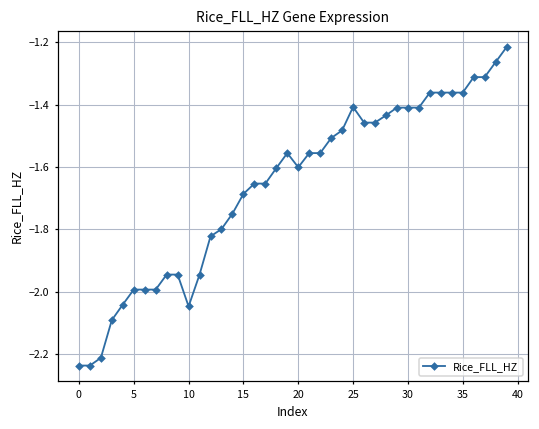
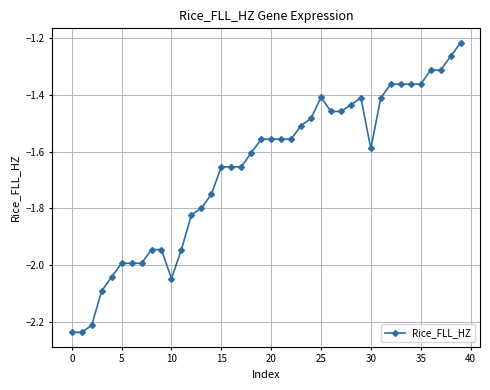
  {
    "0": -2.24,
    "5": -1.99,
    "10": -2.05,
-   "15": -1.69,
-   "20": -1.60,
+   "15": -1.65,
+   "20": -1.56,
    "25": -1.41,
-   "30": -1.41,
+   "30": -1.59,
    "35": -1.36
  }
